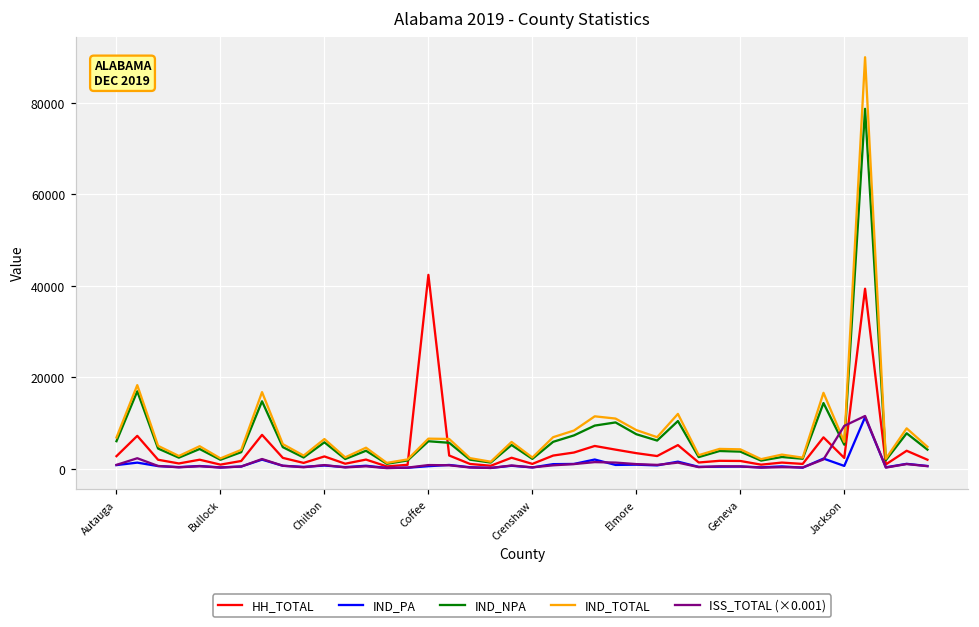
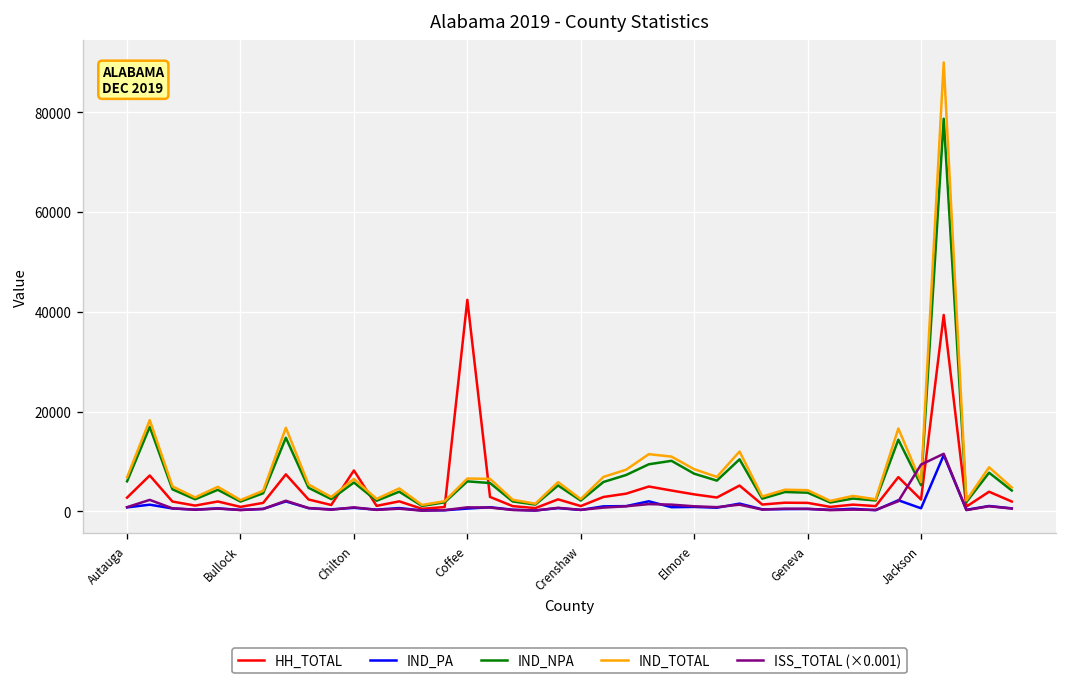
  {
    "HH_TOTAL": {
      "Autauga": 3000,
-     "Chilton": 3000,
+     "Chilton": 8000,
      "Coffee": 42000,
      "Crenshaw": 1000,
      "Elmore": 3000,
      "Geneva": 2000,
      "Jackson": 2000
    },
    "IND_PA": {
      "Jackson": 1000
    },
    "IND_NPA": {
      "Autauga": 6000,
      "Chilton": 6000,
      "Elmore": 8000,
      "Jackson": 5000
    },
    "IND_TOTAL": {
      "Autauga": 7000,
      "Chilton": 7000,
      "Elmore": 8000,
      "Jackson": 6000
    },
    "ISS_TOTAL (×0.001)": {
      "Jackson": 9000
    }
  }
